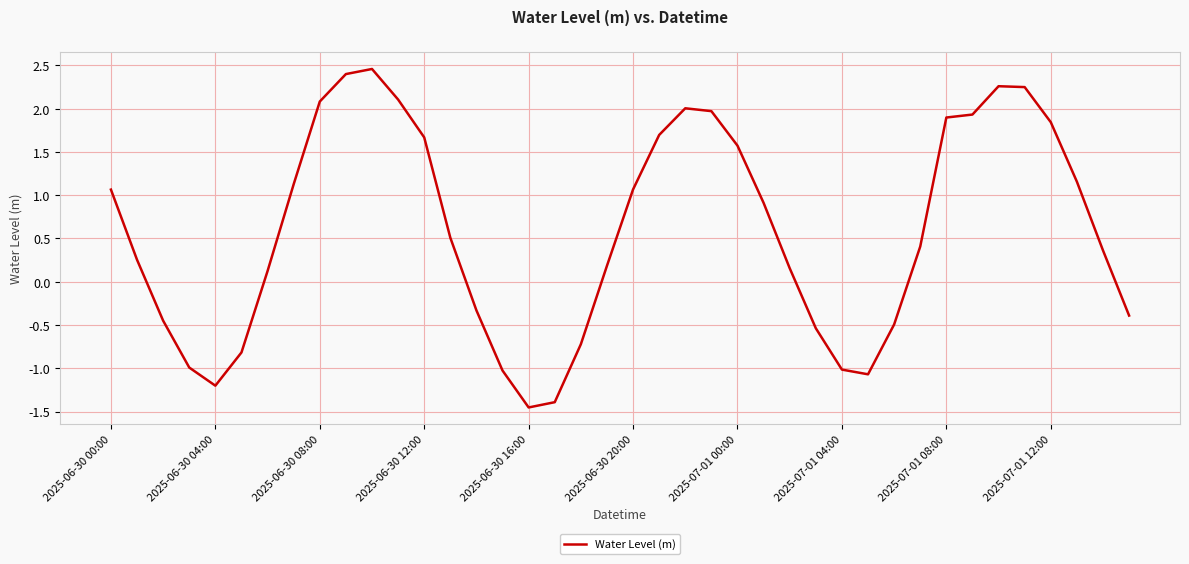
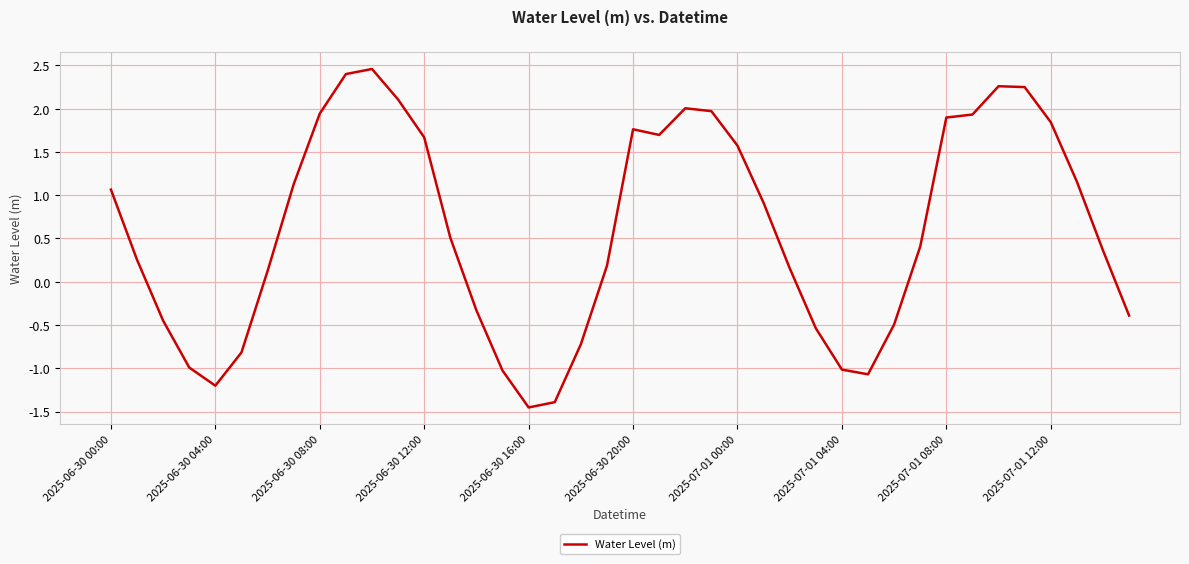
  {
    "2025-06-30 00:00": 1.1,
    "2025-06-30 04:00": -1.2,
-   "2025-06-30 08:00": 2.1,
+   "2025-06-30 08:00": 1.9,
    "2025-06-30 12:00": 1.7,
    "2025-06-30 16:00": -1.5,
-   "2025-06-30 20:00": 1.1,
+   "2025-06-30 20:00": 1.8,
    "2025-07-01 00:00": 1.6,
    "2025-07-01 04:00": -1.0,
    "2025-07-01 08:00": 1.9,
    "2025-07-01 12:00": 1.8
  }
